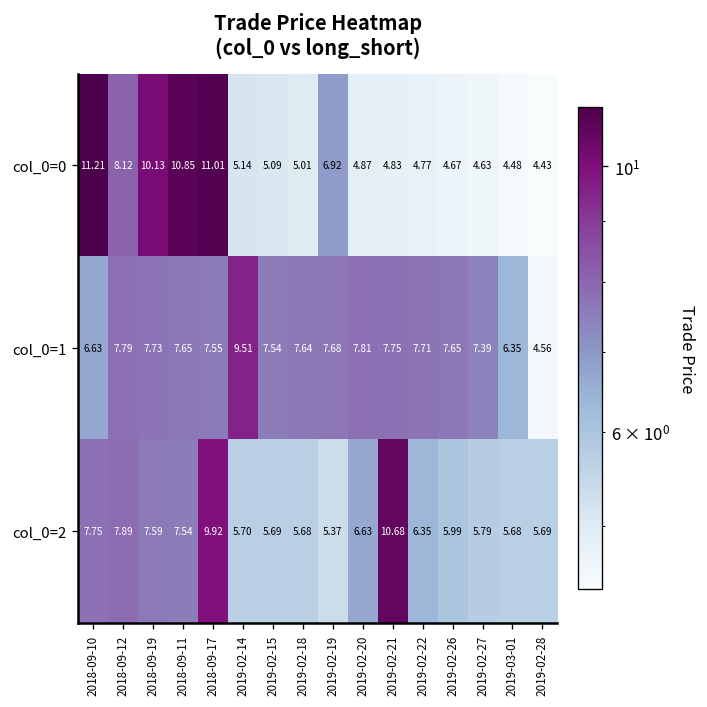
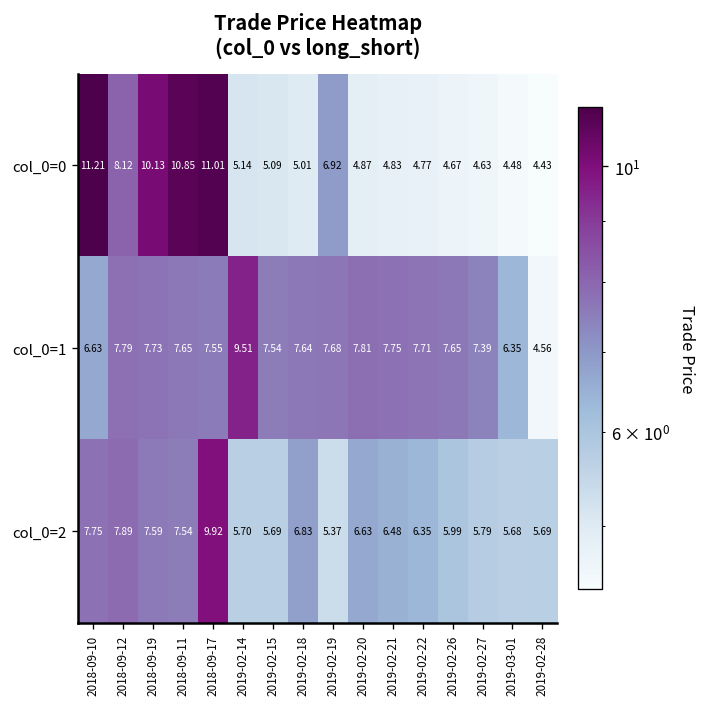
  {
    "col_0=0": {
      "2018-09-10": 11.21,
      "2018-09-12": 8.12,
      "2018-09-19": 10.13,
      "2018-09-11": 10.85,
      "2018-09-17": 11.01,
      "2019-02-14": 5.14,
      "2019-02-15": 5.09,
      "2019-02-18": 5.01,
      "2019-02-19": 6.92,
      "2019-02-20": 4.87,
      "2019-02-21": 4.83,
      "2019-02-22": 4.77,
      "2019-02-26": 4.67,
      "2019-02-27": 4.63,
      "2019-03-01": 4.48,
      "2019-02-28": 4.43
    },
    "col_0=1": {
      "2018-09-10": 6.63,
      "2018-09-12": 7.79,
      "2018-09-19": 7.73,
      "2018-09-11": 7.65,
      "2018-09-17": 7.55,
      "2019-02-14": 9.51,
      "2019-02-15": 7.54,
      "2019-02-18": 7.64,
      "2019-02-19": 7.68,
      "2019-02-20": 7.81,
      "2019-02-21": 7.75,
      "2019-02-22": 7.71,
      "2019-02-26": 7.65,
      "2019-02-27": 7.39,
      "2019-03-01": 6.35,
      "2019-02-28": 4.56
    },
    "col_0=2": {
      "2018-09-10": 7.75,
      "2018-09-12": 7.89,
      "2018-09-19": 7.59,
      "2018-09-11": 7.54,
      "2018-09-17": 9.92,
      "2019-02-14": 5.70,
      "2019-02-15": 5.69,
-     "2019-02-18": 5.68,
+     "2019-02-18": 6.83,
      "2019-02-19": 5.37,
      "2019-02-20": 6.63,
-     "2019-02-21": 10.68,
+     "2019-02-21": 6.48,
      "2019-02-22": 6.35,
      "2019-02-26": 5.99,
      "2019-02-27": 5.79,
      "2019-03-01": 5.68,
      "2019-02-28": 5.69
    }
  }
